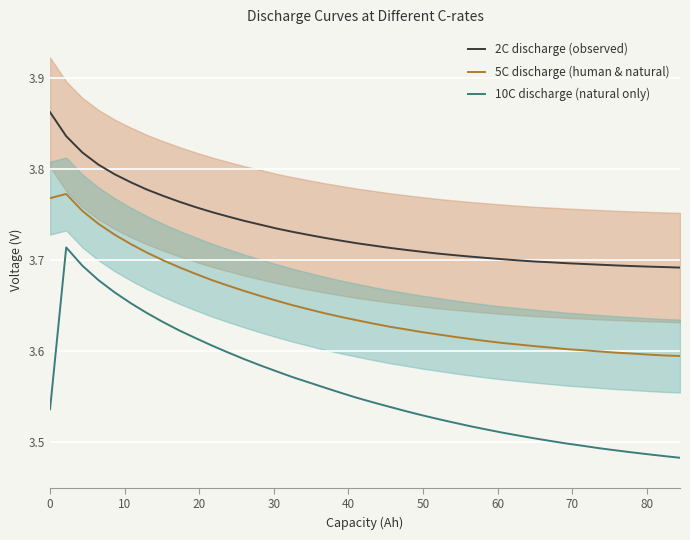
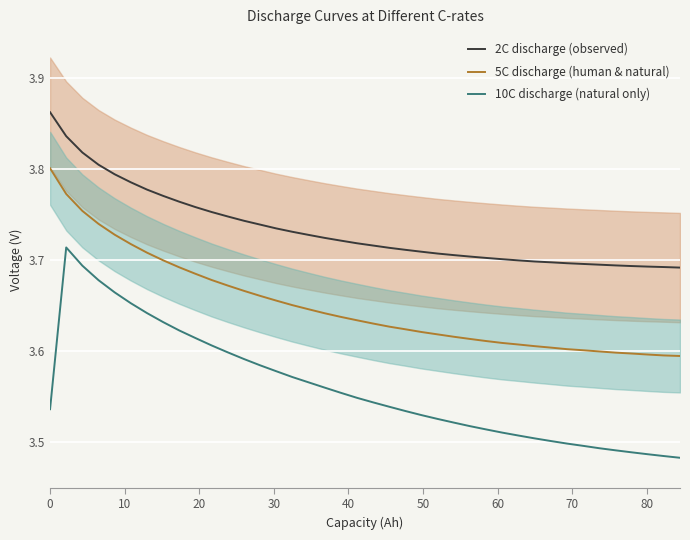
  {
    "2C discharge (observed)": {
      "0": 3.86
    },
    "5C discharge (human & natural)": {
-     "0": 3.77
+     "0": 3.80
    },
    "10C discharge (natural only)": {
      "0": 3.54
    }
  }
